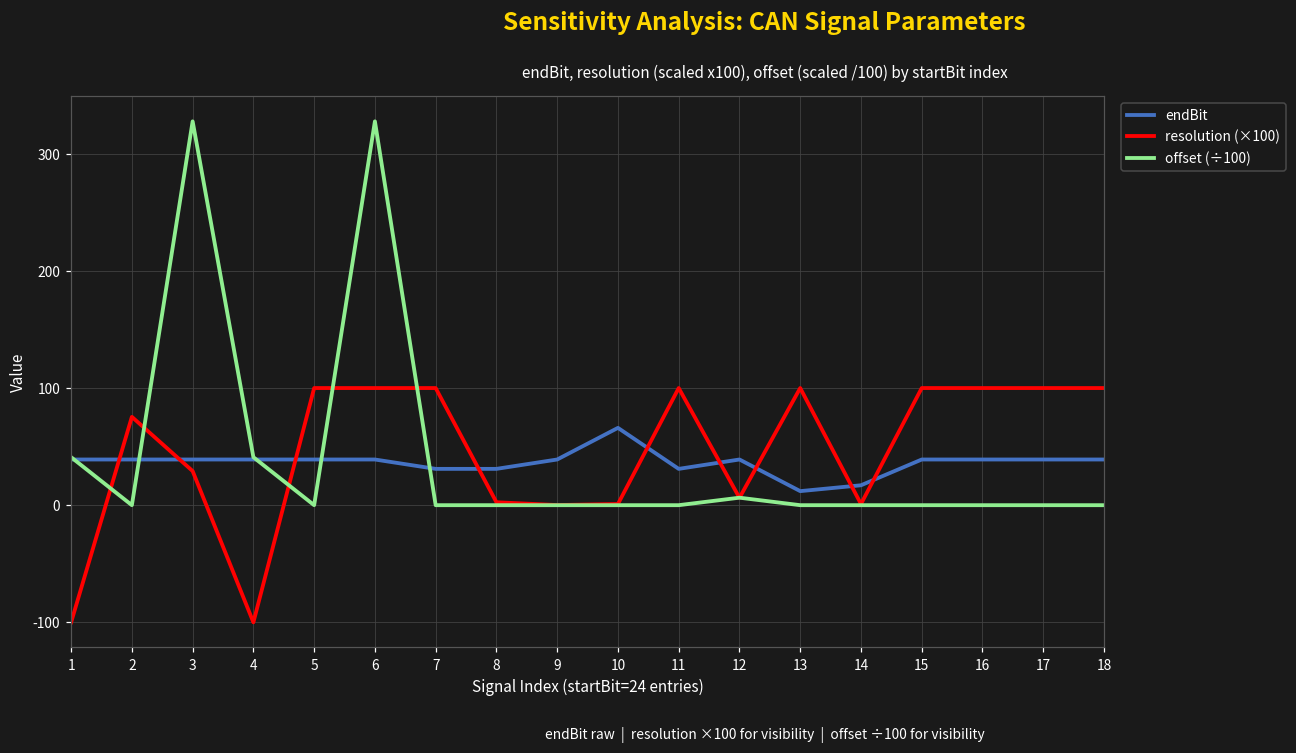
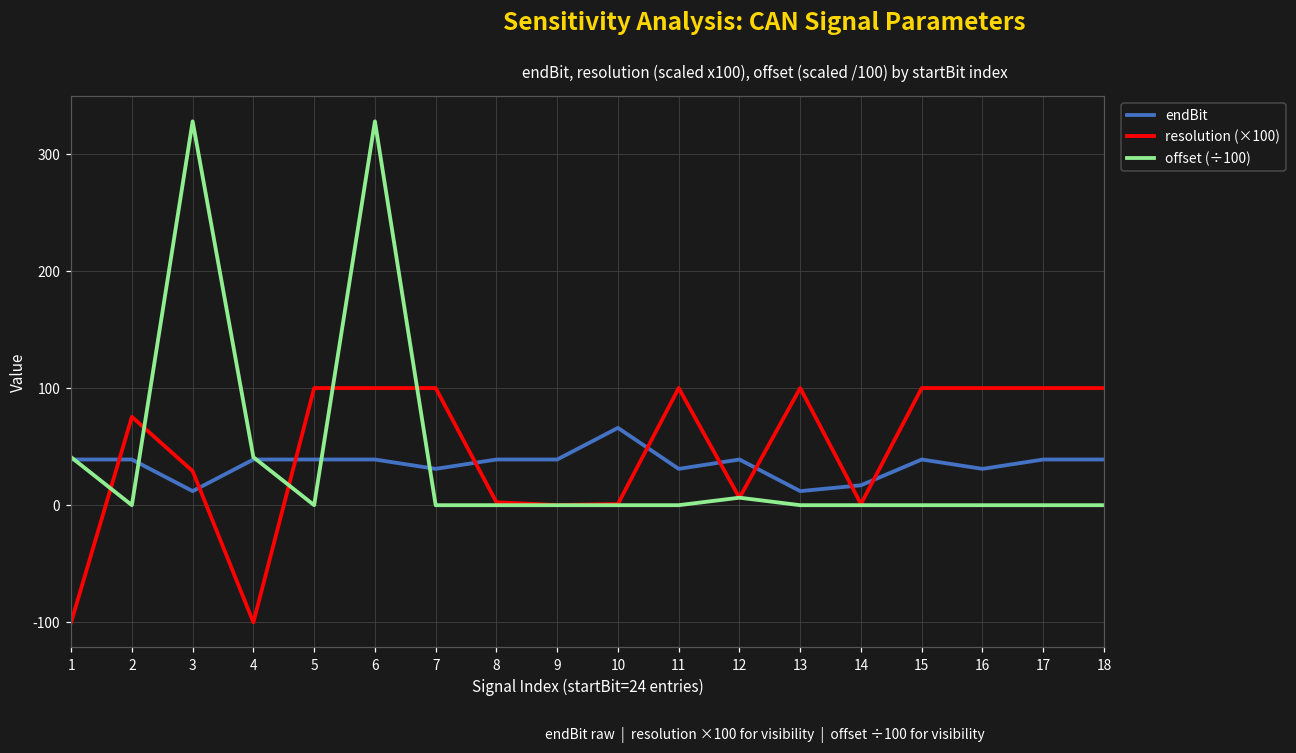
  {
    "endBit": {
      "2": 39,
-     "3": 39,
+     "3": 12,
      "5": 39,
      "6": 39,
      "7": 31,
-     "8": 31,
+     "8": 39,
      "9": 39,
      "10": 66,
      "11": 31,
      "12": 39,
      "13": 12,
      "14": 17,
      "15": 39,
-     "16": 39,
+     "16": 31,
      "17": 39,
      "18": 39
    },
    "resolution (×100)": {
      "1": -100,
      "2": 75,
      "3": 29,
      "4": -100,
      "5": 100,
      "6": 100,
      "7": 100,
      "8": 3,
      "11": 100,
      "13": 100,
      "15": 100,
      "16": 100,
      "17": 100,
      "18": 100
    },
    "offset (÷100)": {
      "2": 0,
      "3": 328,
      "5": 0,
      "6": 328,
      "7": 0,
      "8": 0,
      "11": 0,
      "13": 0,
      "15": 0,
      "16": 0,
      "17": 0,
      "18": 0
    }
  }
